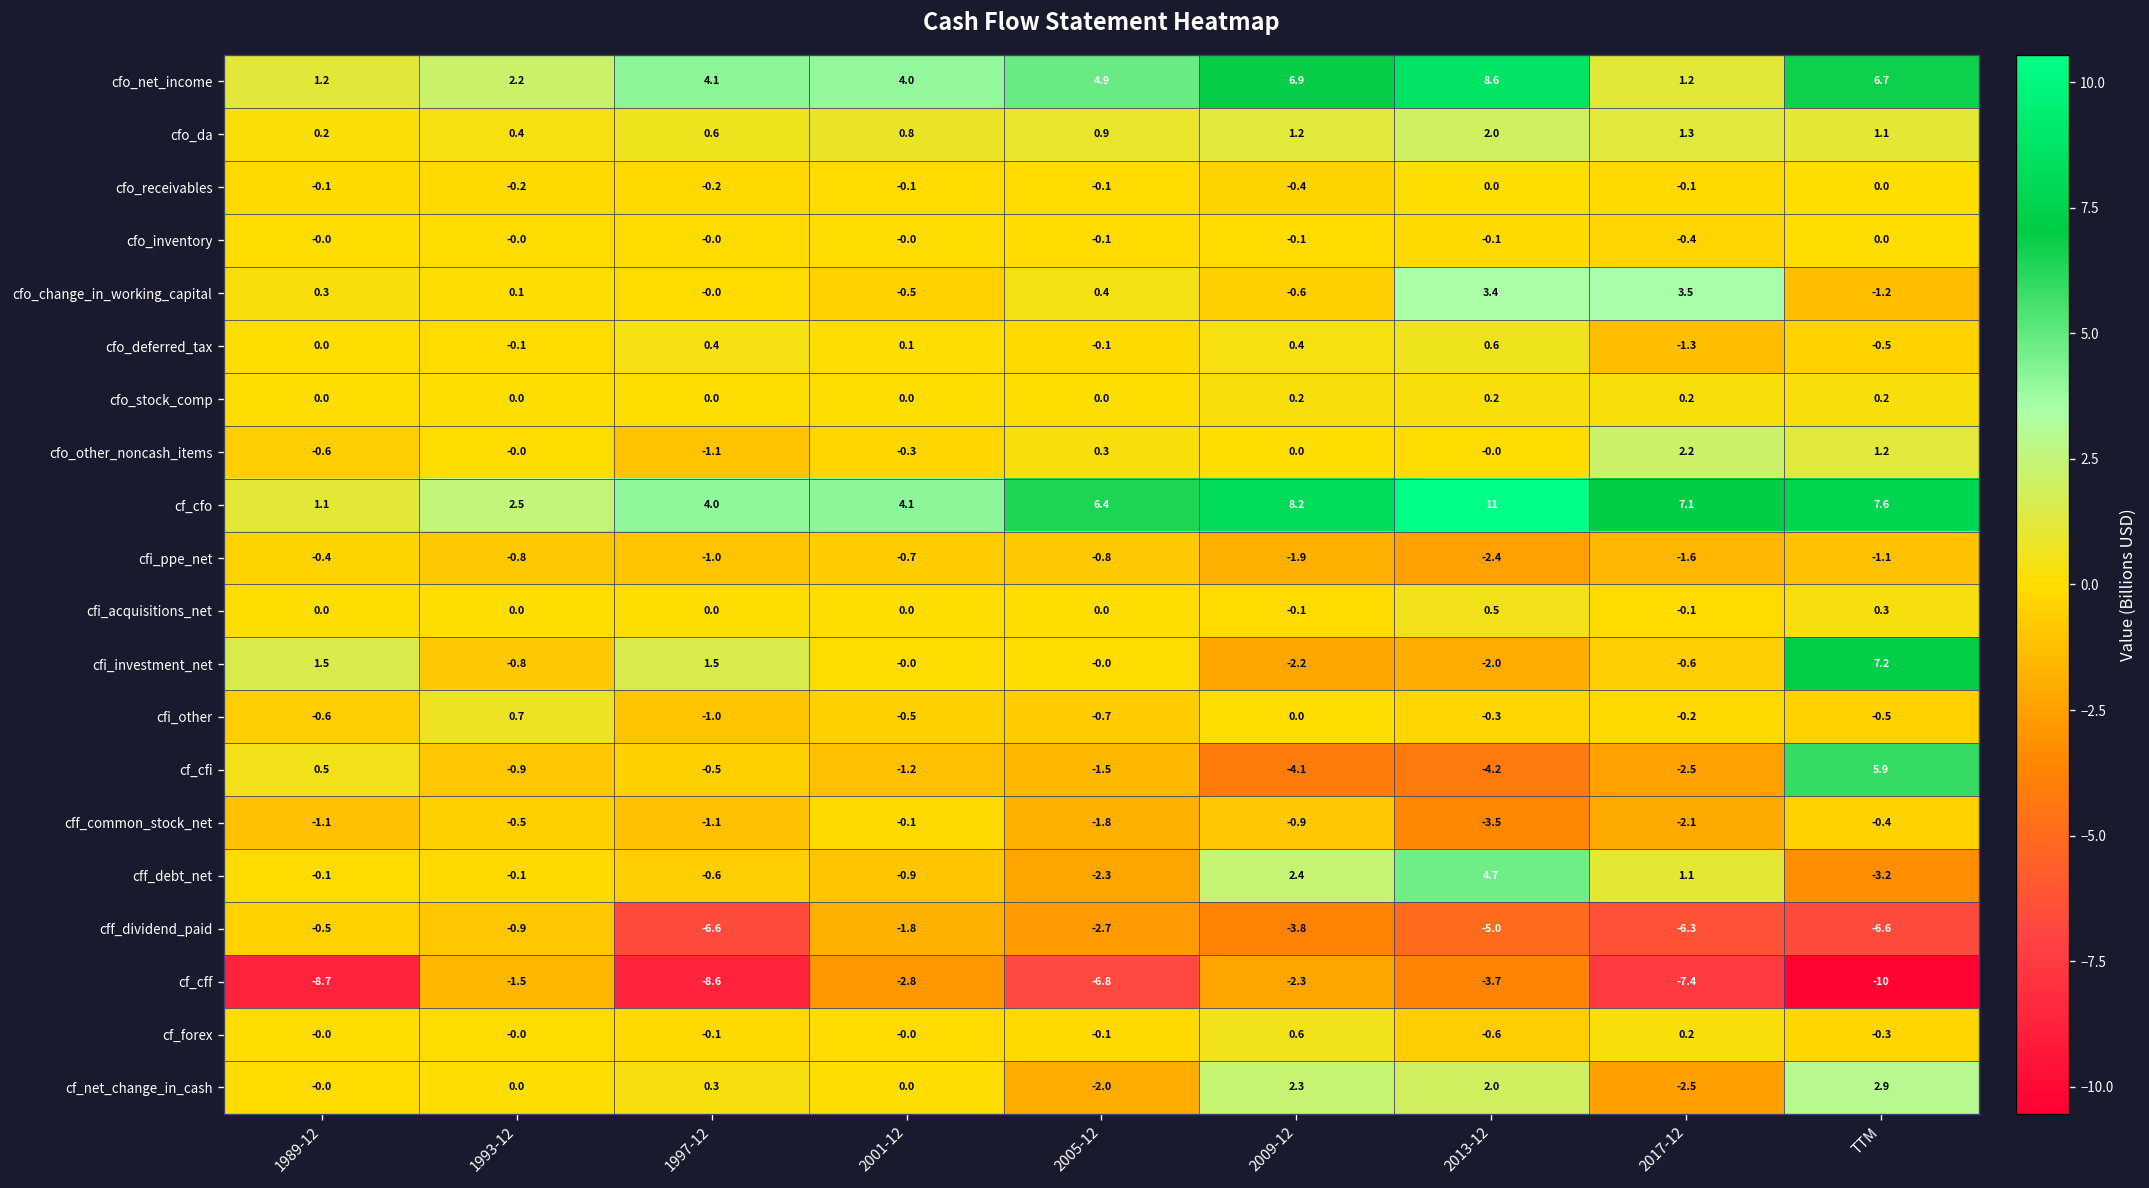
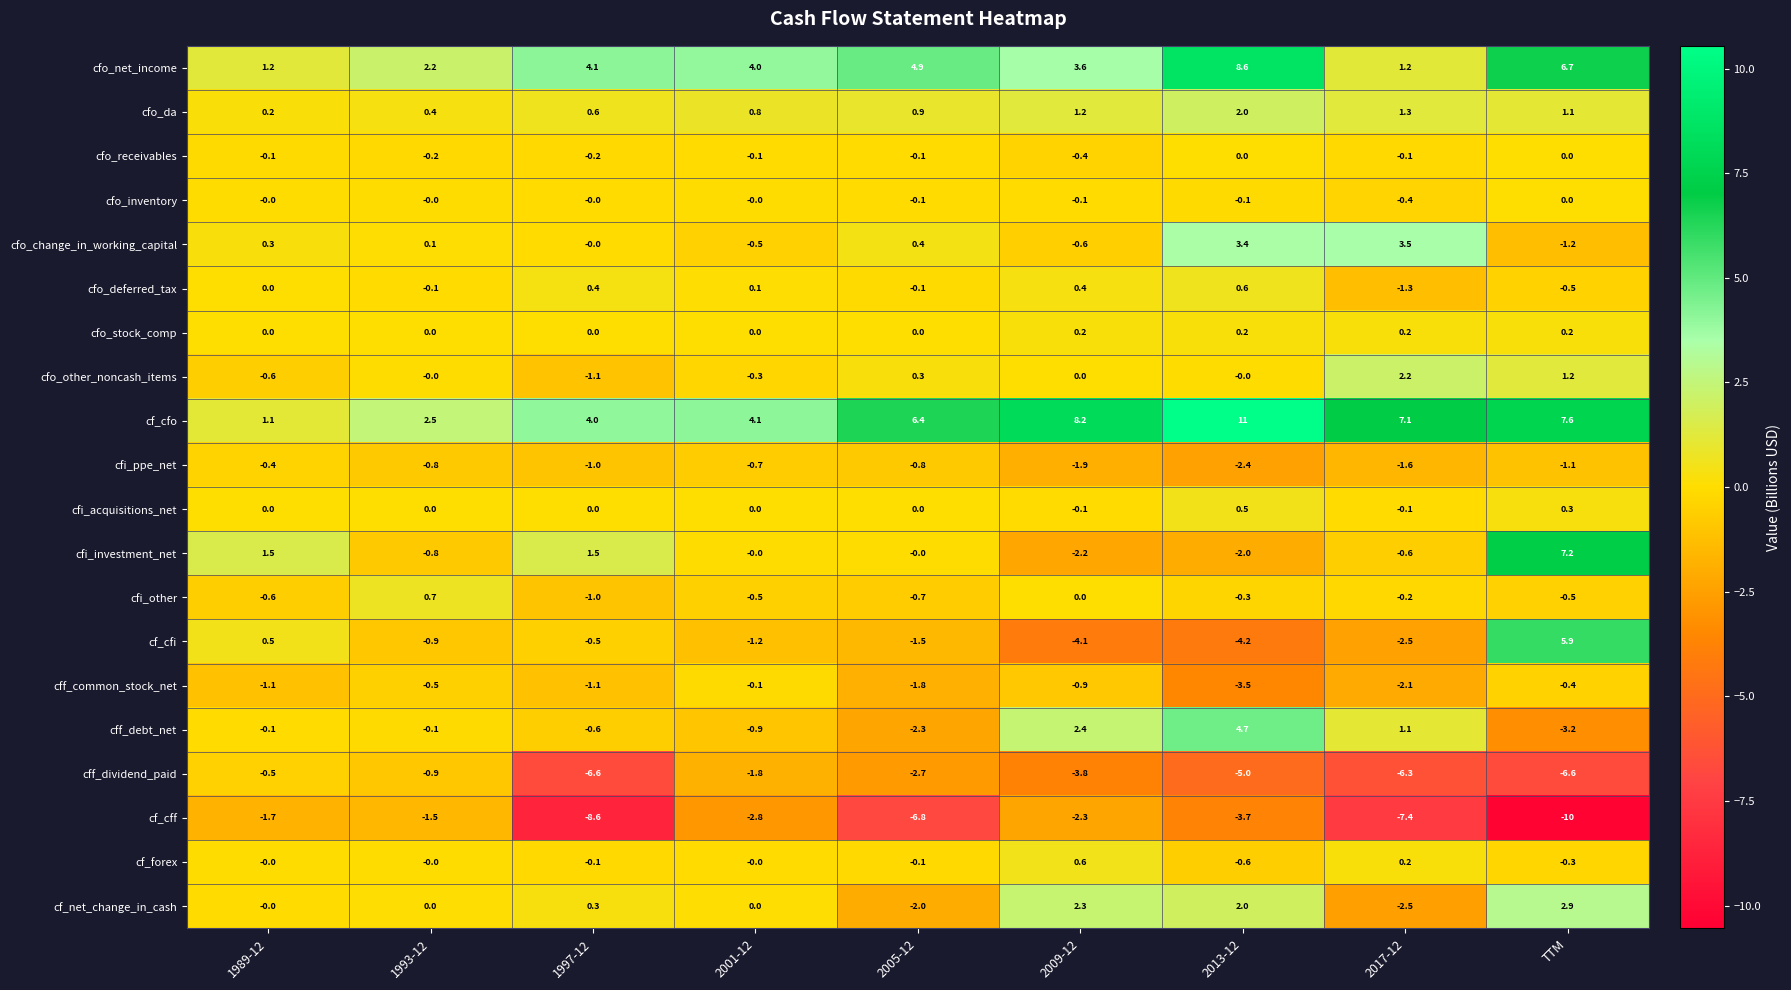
  {
    "cfo_net_income": {
      "1989-12": 1.2,
      "1993-12": 2.2,
      "1997-12": 4.1,
      "2001-12": 4.0,
      "2005-12": 4.9,
-     "2009-12": 6.9,
+     "2009-12": 3.6,
      "2013-12": 8.6,
      "2017-12": 1.2,
      "TTM": 6.7
    },
    "cfo_da": {
      "1989-12": 0.2,
      "1993-12": 0.4,
      "1997-12": 0.6,
      "2001-12": 0.8,
      "2005-12": 0.9,
      "2009-12": 1.2,
      "2013-12": 2.0,
      "2017-12": 1.3,
      "TTM": 1.1
    },
    "cfo_receivables": {
      "1989-12": -0.1,
      "1993-12": -0.2,
      "1997-12": -0.2,
      "2001-12": -0.1,
      "2005-12": -0.1,
      "2009-12": -0.4,
      "2013-12": 0.0,
      "2017-12": -0.1,
      "TTM": 0.0
    },
    "cfo_inventory": {
      "1989-12": -0.0,
      "1993-12": -0.0,
      "1997-12": -0.0,
      "2001-12": -0.0,
      "2005-12": -0.1,
      "2009-12": -0.1,
      "2013-12": -0.1,
      "2017-12": -0.4,
      "TTM": 0.0
    },
    "cfo_change_in_working_capital": {
      "1989-12": 0.3,
      "1993-12": 0.1,
      "1997-12": -0.0,
      "2001-12": -0.5,
      "2005-12": 0.4,
      "2009-12": -0.6,
      "2013-12": 3.4,
      "2017-12": 3.5,
      "TTM": -1.2
    },
    "cfo_deferred_tax": {
      "1989-12": 0.0,
      "1993-12": -0.1,
      "1997-12": 0.4,
      "2001-12": 0.1,
      "2005-12": -0.1,
      "2009-12": 0.4,
      "2013-12": 0.6,
      "2017-12": -1.3,
      "TTM": -0.5
    },
    "cfo_stock_comp": {
      "1989-12": 0.0,
      "1993-12": 0.0,
      "1997-12": 0.0,
      "2001-12": 0.0,
      "2005-12": 0.0,
      "2009-12": 0.2,
      "2013-12": 0.2,
      "2017-12": 0.2,
      "TTM": 0.2
    },
    "cfo_other_noncash_items": {
      "1989-12": -0.6,
      "1993-12": -0.0,
      "1997-12": -1.1,
      "2001-12": -0.3,
      "2005-12": 0.3,
      "2009-12": 0.0,
      "2013-12": -0.0,
      "2017-12": 2.2,
      "TTM": 1.2
    },
    "cf_cfo": {
      "1989-12": 1.1,
      "1993-12": 2.5,
      "1997-12": 4.0,
      "2001-12": 4.1,
      "2005-12": 6.4,
      "2009-12": 8.2,
      "2013-12": 11,
      "2017-12": 7.1,
      "TTM": 7.6
    },
    "cfi_ppe_net": {
      "1989-12": -0.4,
      "1993-12": -0.8,
      "1997-12": -1.0,
      "2001-12": -0.7,
      "2005-12": -0.8,
      "2009-12": -1.9,
      "2013-12": -2.4,
      "2017-12": -1.6,
      "TTM": -1.1
    },
    "cfi_acquisitions_net": {
      "1989-12": 0.0,
      "1993-12": 0.0,
      "1997-12": 0.0,
      "2001-12": 0.0,
      "2005-12": 0.0,
      "2009-12": -0.1,
      "2013-12": 0.5,
      "2017-12": -0.1,
      "TTM": 0.3
    },
    "cfi_investment_net": {
      "1989-12": 1.5,
      "1993-12": -0.8,
      "1997-12": 1.5,
      "2001-12": -0.0,
      "2005-12": -0.0,
      "2009-12": -2.2,
      "2013-12": -2.0,
      "2017-12": -0.6,
      "TTM": 7.2
    },
    "cfi_other": {
      "1989-12": -0.6,
      "1993-12": 0.7,
      "1997-12": -1.0,
      "2001-12": -0.5,
      "2005-12": -0.7,
      "2009-12": 0.0,
      "2013-12": -0.3,
      "2017-12": -0.2,
      "TTM": -0.5
    },
    "cf_cfi": {
      "1989-12": 0.5,
      "1993-12": -0.9,
      "1997-12": -0.5,
      "2001-12": -1.2,
      "2005-12": -1.5,
      "2009-12": -4.1,
      "2013-12": -4.2,
      "2017-12": -2.5,
      "TTM": 5.9
    },
    "cff_common_stock_net": {
      "1989-12": -1.1,
      "1993-12": -0.5,
      "1997-12": -1.1,
      "2001-12": -0.1,
      "2005-12": -1.8,
      "2009-12": -0.9,
      "2013-12": -3.5,
      "2017-12": -2.1,
      "TTM": -0.4
    },
    "cff_debt_net": {
      "1989-12": -0.1,
      "1993-12": -0.1,
      "1997-12": -0.6,
      "2001-12": -0.9,
      "2005-12": -2.3,
      "2009-12": 2.4,
      "2013-12": 4.7,
      "2017-12": 1.1,
      "TTM": -3.2
    },
    "cff_dividend_paid": {
      "1989-12": -0.5,
      "1993-12": -0.9,
      "1997-12": -6.6,
      "2001-12": -1.8,
      "2005-12": -2.7,
      "2009-12": -3.8,
      "2013-12": -5.0,
      "2017-12": -6.3,
      "TTM": -6.6
    },
    "cf_cff": {
-     "1989-12": -8.7,
+     "1989-12": -1.7,
      "1993-12": -1.5,
      "1997-12": -8.6,
      "2001-12": -2.8,
      "2005-12": -6.8,
      "2009-12": -2.3,
      "2013-12": -3.7,
      "2017-12": -7.4,
      "TTM": -10
    },
    "cf_forex": {
      "1989-12": -0.0,
      "1993-12": -0.0,
      "1997-12": -0.1,
      "2001-12": -0.0,
      "2005-12": -0.1,
      "2009-12": 0.6,
      "2013-12": -0.6,
      "2017-12": 0.2,
      "TTM": -0.3
    },
    "cf_net_change_in_cash": {
      "1989-12": -0.0,
      "1993-12": 0.0,
      "1997-12": 0.3,
      "2001-12": 0.0,
      "2005-12": -2.0,
      "2009-12": 2.3,
      "2013-12": 2.0,
      "2017-12": -2.5,
      "TTM": 2.9
    }
  }
